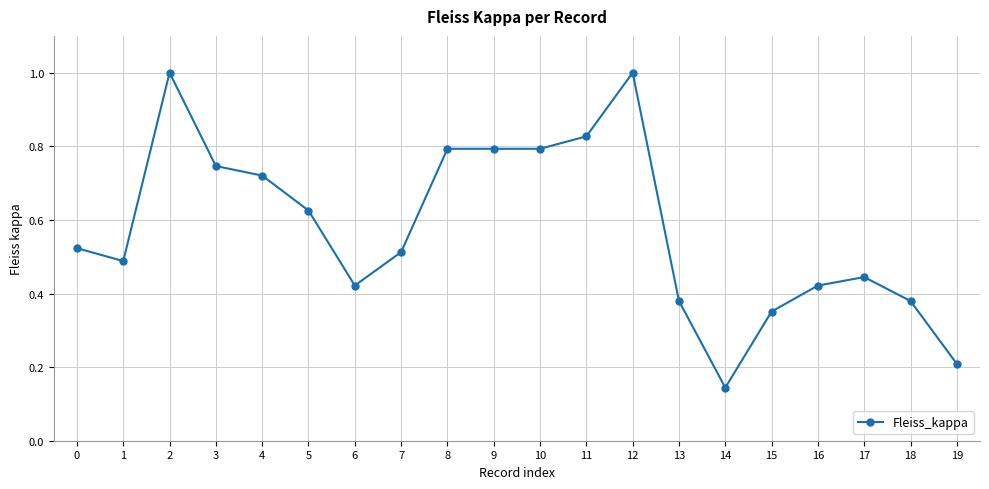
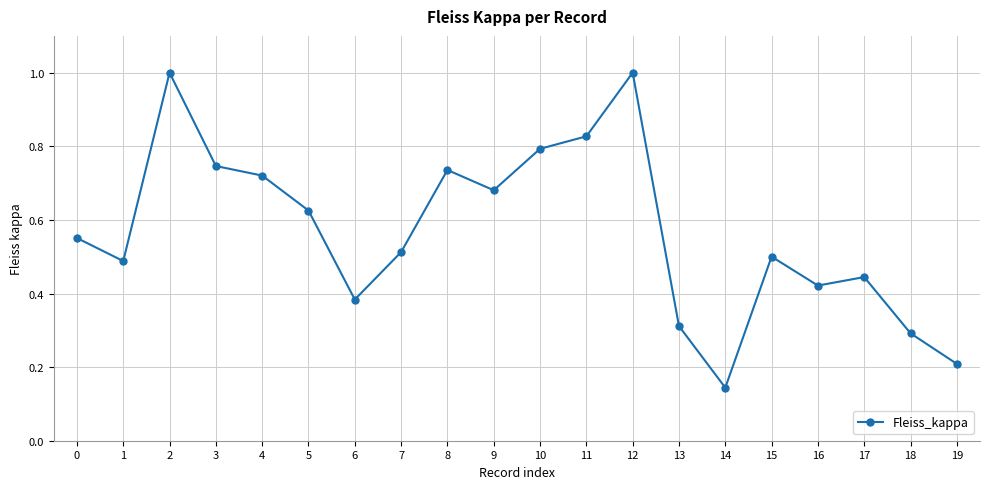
  {
-   "0": 0.52,
+   "0": 0.55,
    "1": 0.49,
    "2": 1.00,
    "3": 0.75,
    "4": 0.72,
    "5": 0.63,
-   "6": 0.42,
+   "6": 0.38,
    "7": 0.51,
-   "8": 0.79,
-   "9": 0.79,
+   "8": 0.74,
+   "9": 0.68,
    "10": 0.79,
    "11": 0.83,
    "12": 1.00,
-   "13": 0.38,
+   "13": 0.31,
    "14": 0.14,
-   "15": 0.35,
+   "15": 0.50,
    "16": 0.42,
    "17": 0.44,
-   "18": 0.38,
+   "18": 0.29,
    "19": 0.21
  }
